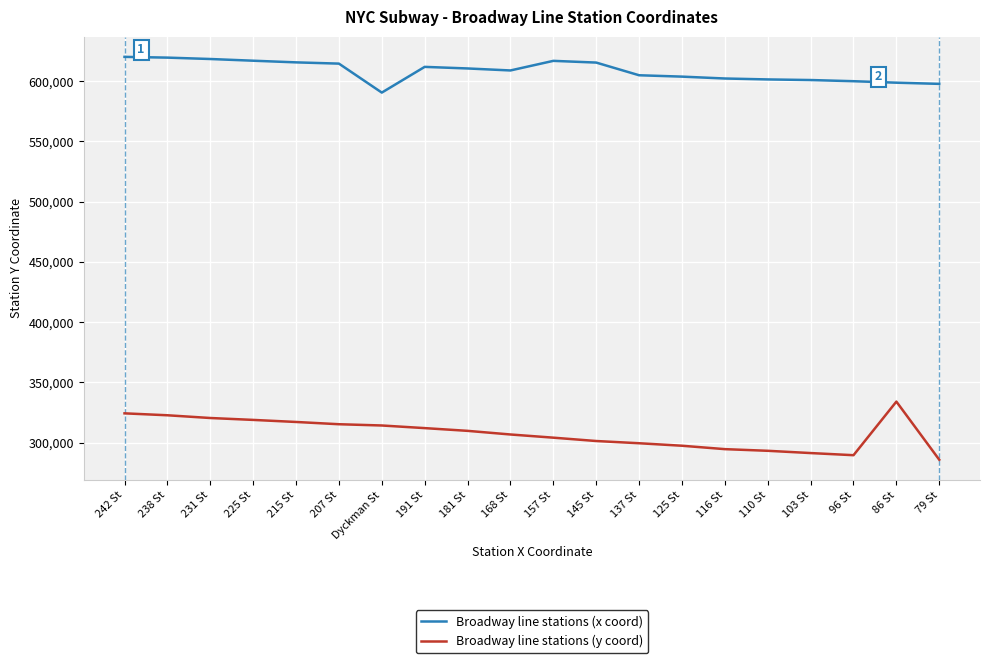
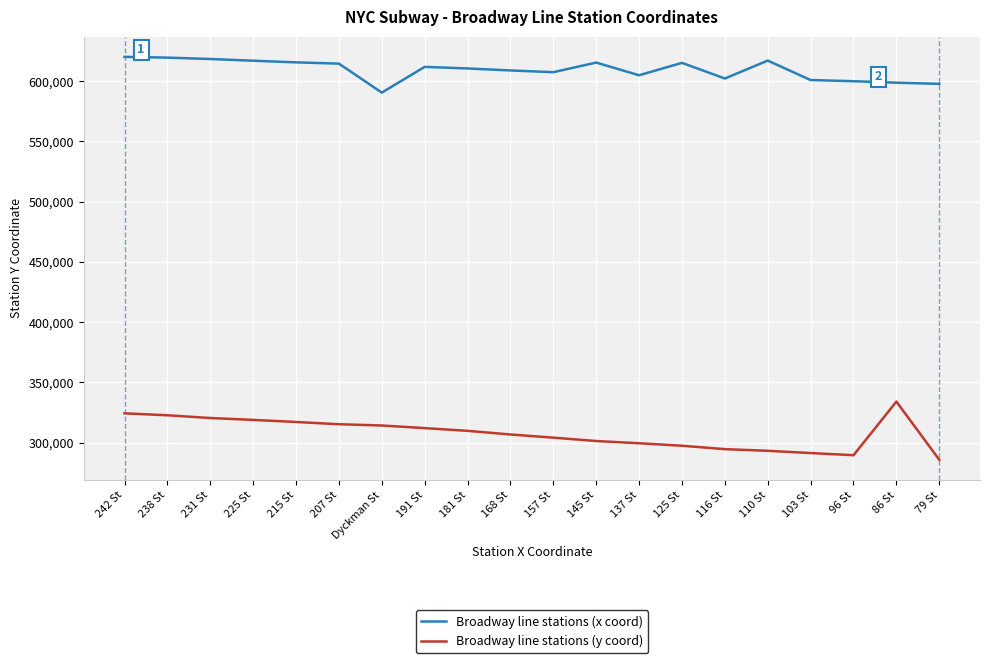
  {
    "Broadway line stations (x coord)": {
      "238 St": "619,000",
      "231 St": "618,000",
      "225 St": "617,000",
      "215 St": "616,000",
      "207 St": "614,000",
      "Dyckman St": "590,000",
      "191 St": "612,000",
      "181 St": "610,000",
      "168 St": "609,000",
-     "157 St": "617,000",
+     "157 St": "607,000",
      "145 St": "615,000",
      "137 St": "605,000",
-     "125 St": "604,000",
+     "125 St": "615,000",
      "116 St": "602,000",
-     "110 St": "601,000",
+     "110 St": "617,000",
      "103 St": "601,000",
      "96 St": "600,000",
      "79 St": "598,000"
    },
    "Broadway line stations (y coord)": {
      "242 St": "324,000",
      "238 St": "323,000",
      "231 St": "320,000",
      "225 St": "319,000",
      "215 St": "317,000",
      "207 St": "315,000",
      "Dyckman St": "314,000",
      "191 St": "312,000",
      "181 St": "310,000",
      "168 St": "307,000",
      "157 St": "304,000",
      "145 St": "301,000",
      "137 St": "299,000",
      "125 St": "297,000",
      "116 St": "295,000",
      "110 St": "293,000",
      "103 St": "291,000",
      "96 St": "290,000",
      "86 St": "334,000",
      "79 St": "286,000"
    }
  }
